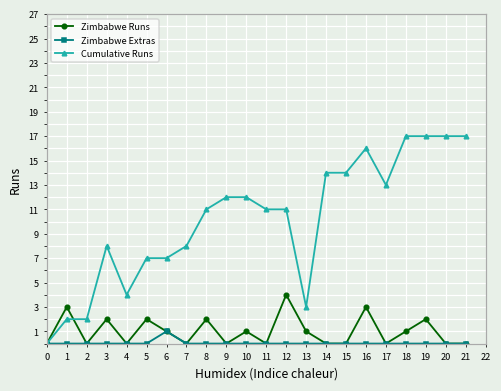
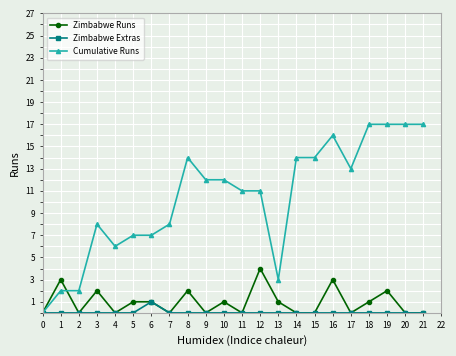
  {
    "Zimbabwe Runs": {
      "1": 3,
      "3": 2,
-     "5": 2,
+     "5": 1,
      "8": 2,
      "10": 1,
      "12": 4,
      "13": 1,
      "16": 3,
      "18": 1,
      "19": 2
    },
    "Zimbabwe Extras": {
      "1": 0,
      "3": 0,
      "5": 0,
      "8": 0,
      "10": 0,
      "12": 0,
      "13": 0,
      "16": 0,
      "18": 0,
      "19": 0
    },
    "Cumulative Runs": {
      "1": 2,
      "2": 2,
      "3": 8,
-     "4": 4,
+     "4": 6,
      "5": 7,
      "6": 7,
      "7": 8,
-     "8": 11,
+     "8": 14,
      "9": 12,
      "10": 12,
      "11": 11,
      "12": 11,
      "13": 3,
      "14": 14,
      "15": 14,
      "16": 16,
      "17": 13,
      "18": 17,
      "19": 17,
      "20": 17,
      "21": 17
    }
  }
